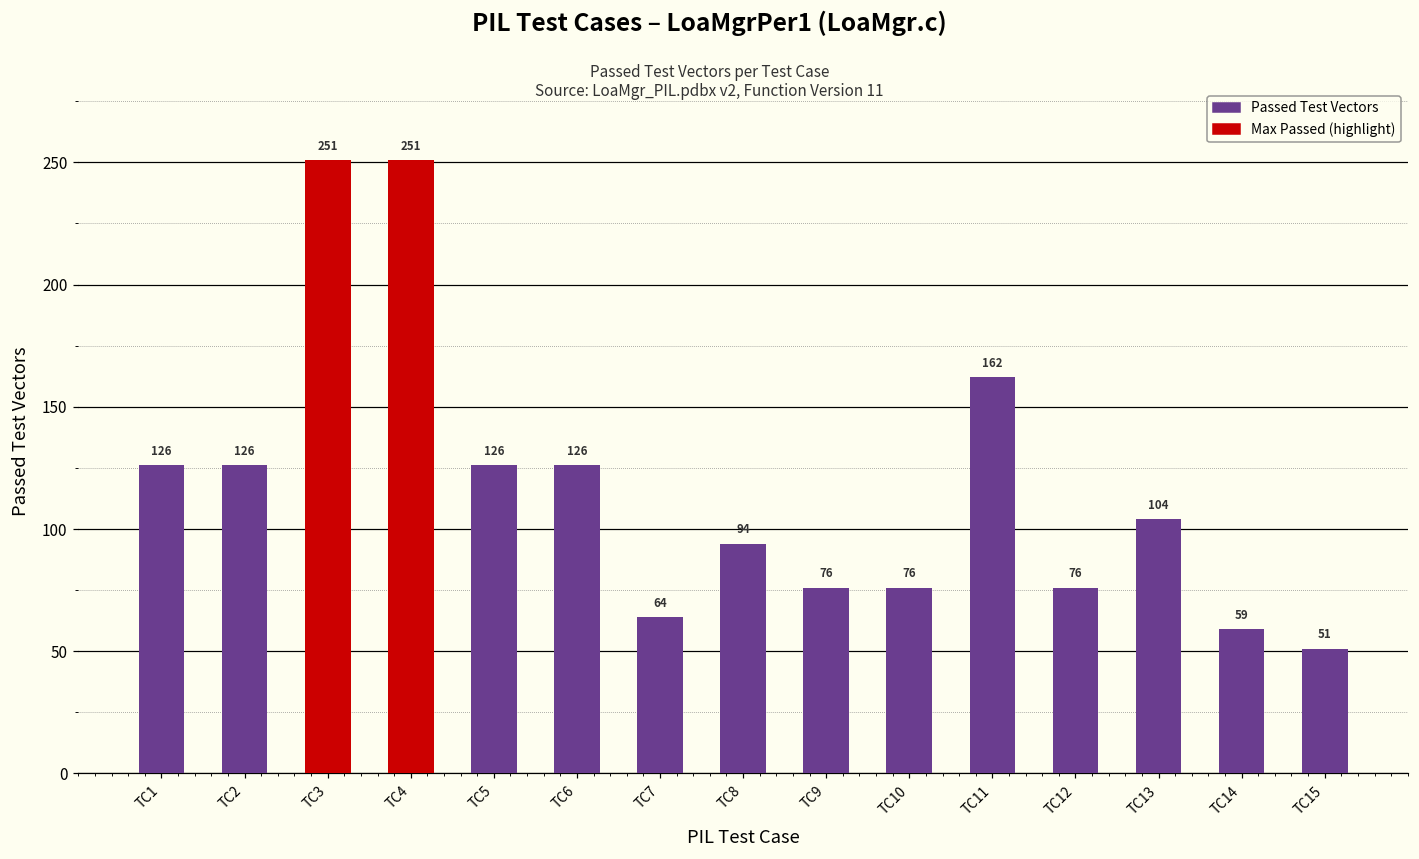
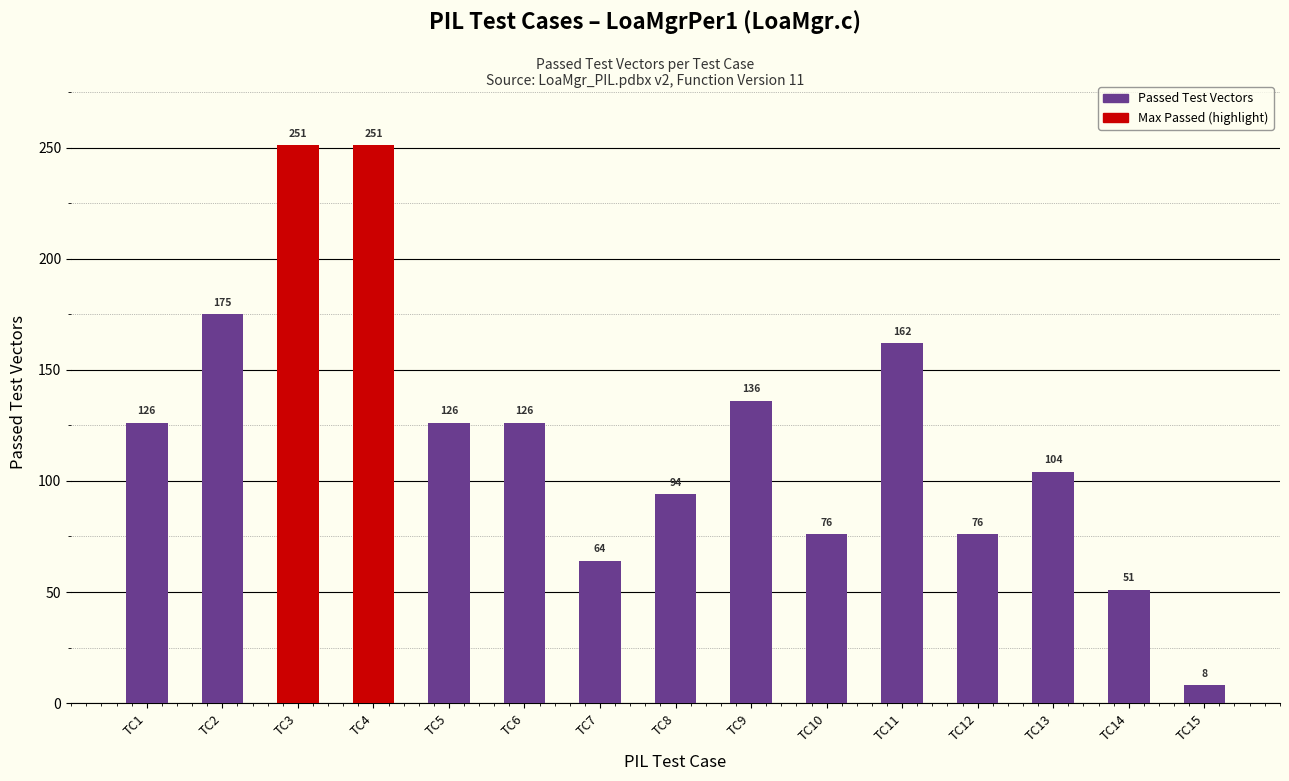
  {
    "Passed Test Vectors": {
      "TC1": 126,
-     "TC2": 126,
+     "TC2": 175,
      "TC3": 251,
      "TC4": 251,
      "TC5": 126,
      "TC6": 126,
      "TC7": 64,
      "TC8": 94,
-     "TC9": 76,
+     "TC9": 136,
      "TC10": 76,
      "TC11": 162,
      "TC12": 76,
      "TC13": 104,
-     "TC14": 59,
-     "TC15": 51
+     "TC14": 51,
+     "TC15": 8
    }
  }
